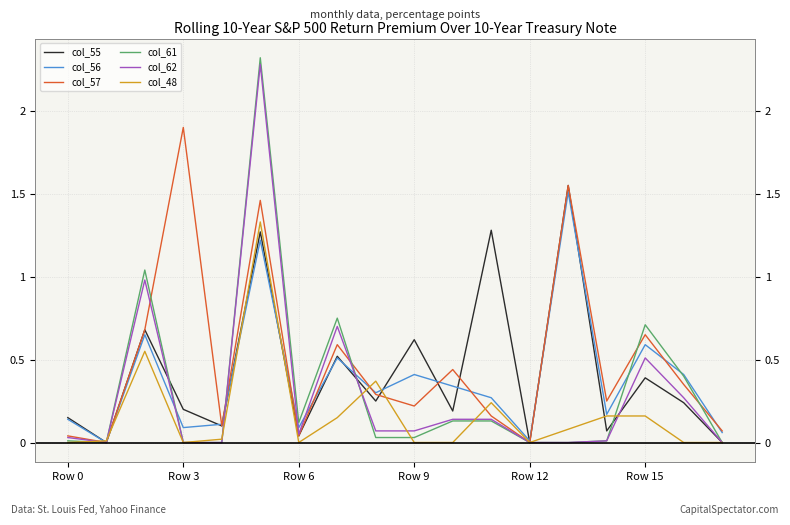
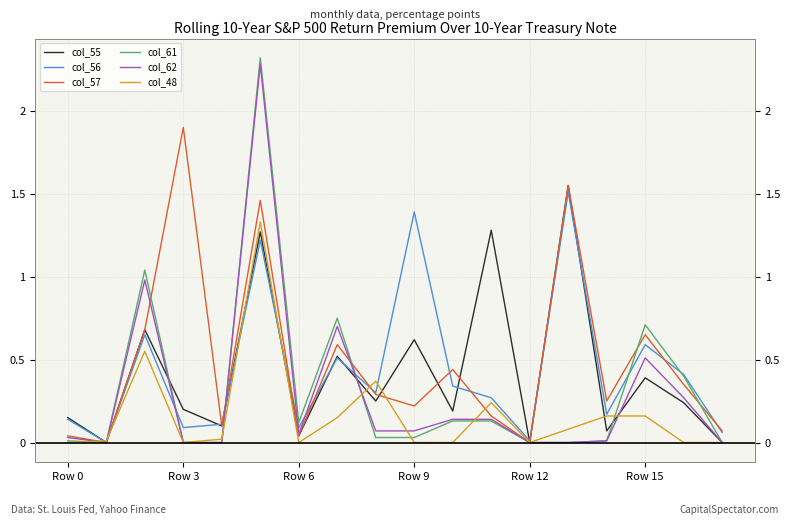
  {
    "col_55": {
      "Row 3": 0.20,
      "Row 9": 0.62,
      "Row 15": 0.39
    },
    "col_56": {
      "Row 3": 0.09,
      "Row 6": 0.09,
-     "Row 9": 0.41,
+     "Row 9": 1.39,
      "Row 15": 0.59
    },
    "col_57": {
      "Row 3": 1.90,
      "Row 9": 0.22,
      "Row 15": 0.65
    },
    "col_61": {
      "Row 6": 0.12,
      "Row 9": 0.03,
      "Row 15": 0.71
    },
    "col_62": {
      "Row 9": 0.07,
      "Row 15": 0.51
    },
    "col_48": {
      "Row 6": 0.00,
      "Row 9": 0.00,
      "Row 15": 0.16
    }
  }
